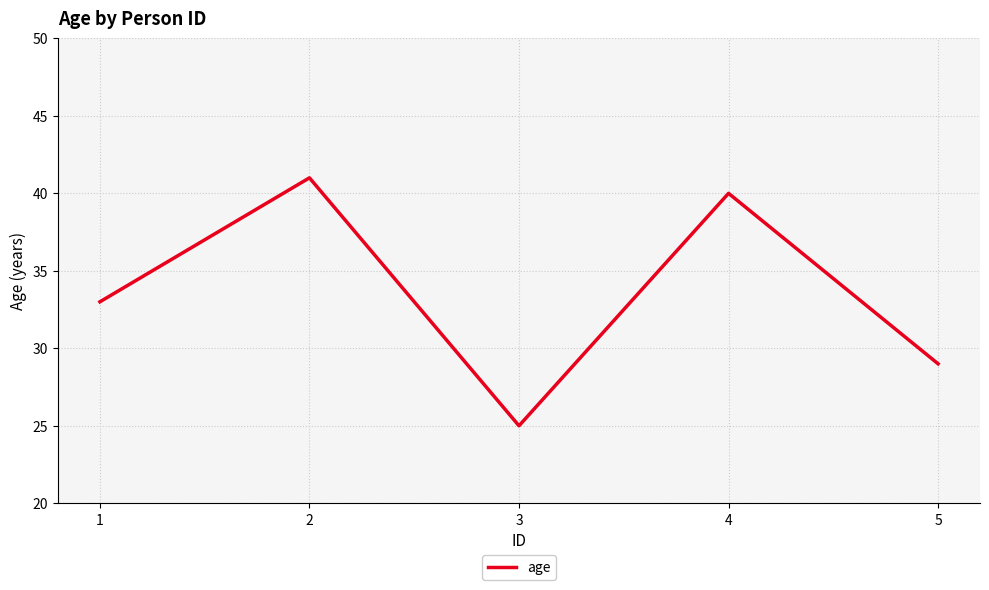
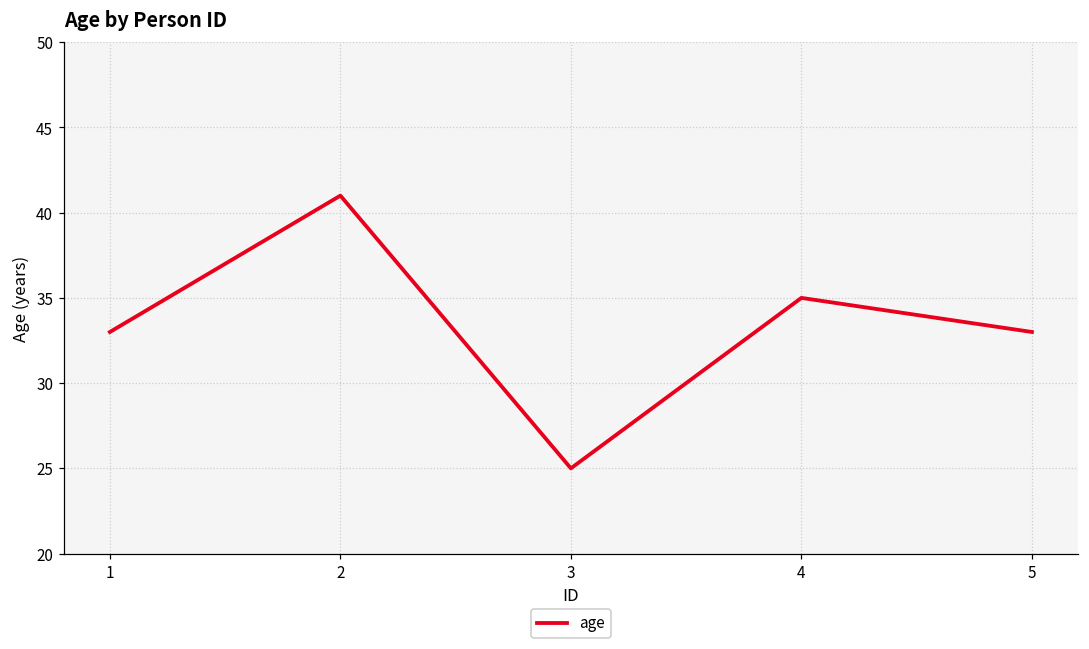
  {
    "1": 33,
    "2": 41,
    "3": 25,
-   "4": 40,
-   "5": 29
+   "4": 35,
+   "5": 33
  }
